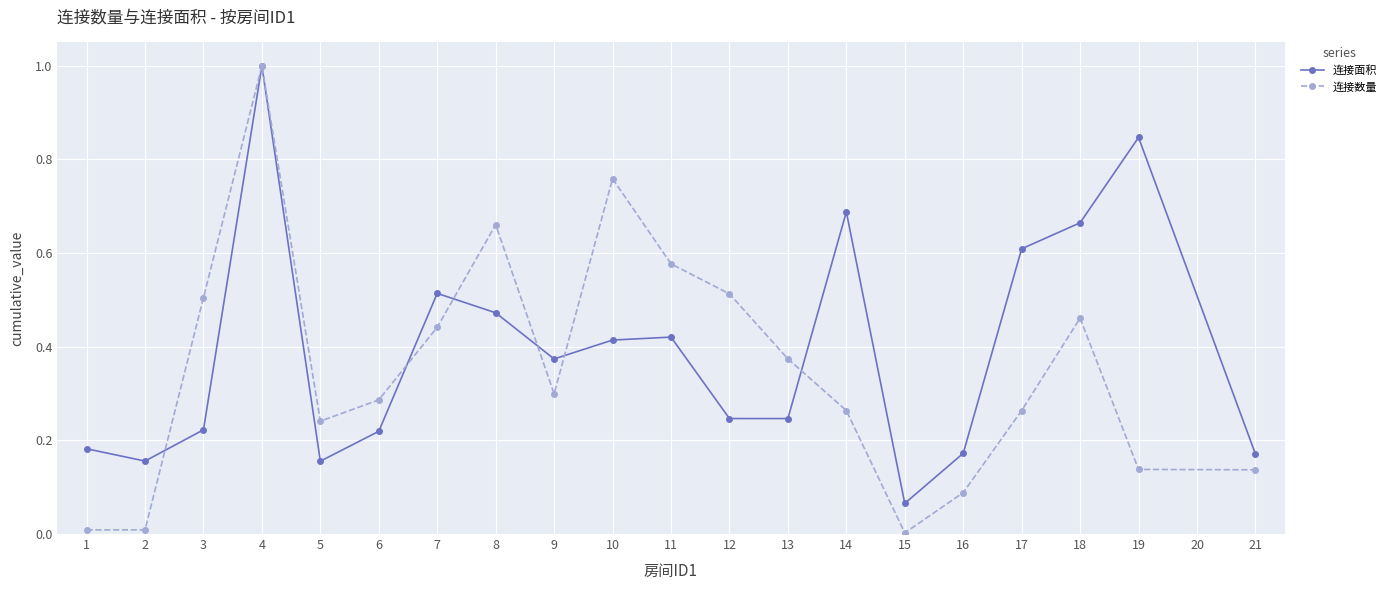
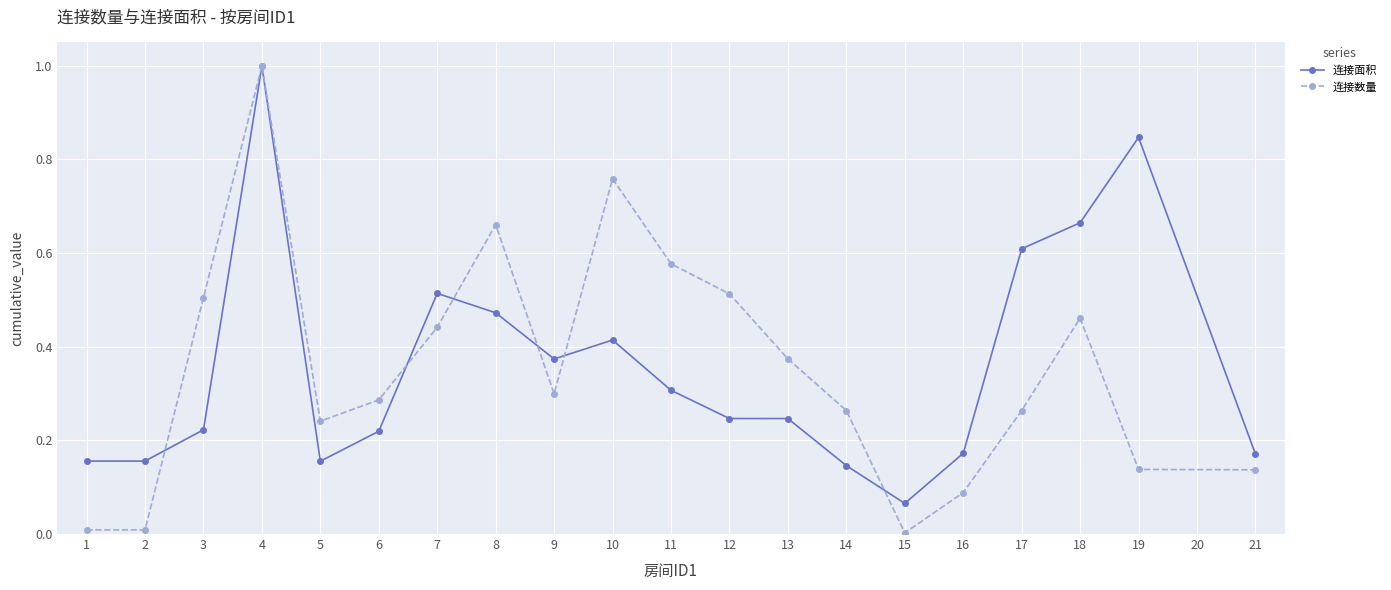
  {
    "连接面积": {
-     "1": 0.18,
+     "1": 0.16,
      "2": 0.16,
      "3": 0.22,
      "5": 0.16,
      "6": 0.22,
      "7": 0.51,
      "8": 0.47,
      "9": 0.37,
      "10": 0.41,
-     "11": 0.42,
+     "11": 0.31,
      "12": 0.25,
      "13": 0.25,
-     "14": 0.69,
+     "14": 0.15,
      "15": 0.07,
      "16": 0.17,
      "17": 0.61,
      "18": 0.66,
      "19": 0.85,
      "21": 0.17
    },
    "连接数量": {
      "1": 0.01,
      "2": 0.01,
      "3": 0.50,
      "5": 0.24,
      "6": 0.29,
      "7": 0.44,
      "8": 0.66,
      "9": 0.30,
      "10": 0.76,
      "11": 0.58,
      "12": 0.51,
      "13": 0.37,
      "14": 0.26,
      "15": 0.00,
      "16": 0.09,
      "17": 0.26,
      "18": 0.46,
      "19": 0.14,
      "21": 0.14
    }
  }
